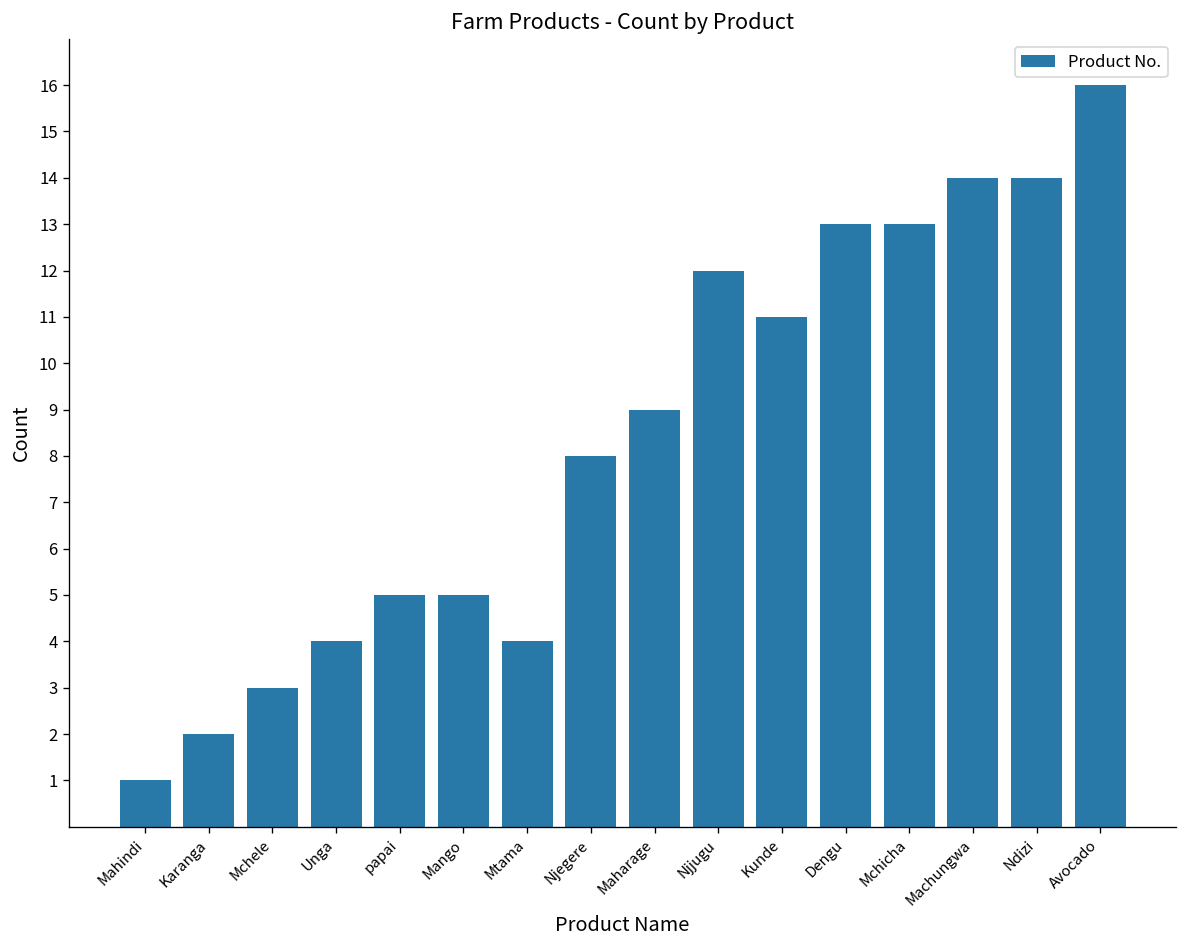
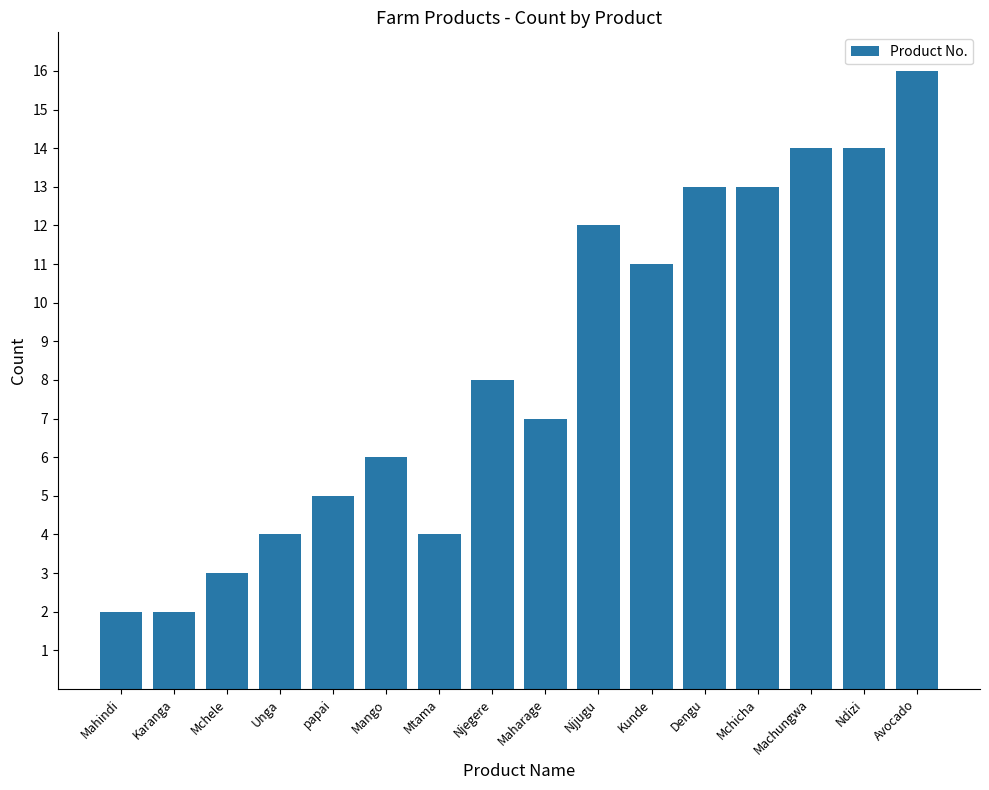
  {
-   "Mahindi": 1,
+   "Mahindi": 2,
    "Karanga": 2,
    "Mchele": 3,
    "Unga": 4,
    "papai": 5,
-   "Mango": 5,
+   "Mango": 6,
    "Mtama": 4,
    "Njegere": 8,
-   "Maharage": 9,
+   "Maharage": 7,
    "Njjugu": 12,
    "Kunde": 11,
    "Dengu": 13,
    "Mchicha": 13,
    "Machungwa": 14,
    "Ndizi": 14,
    "Avocado": 16
  }
